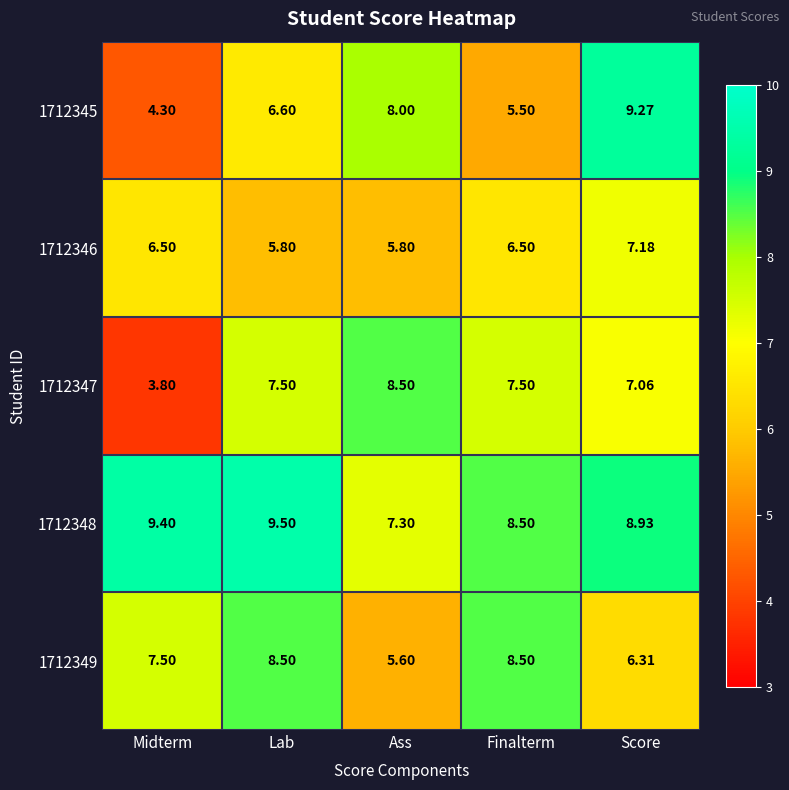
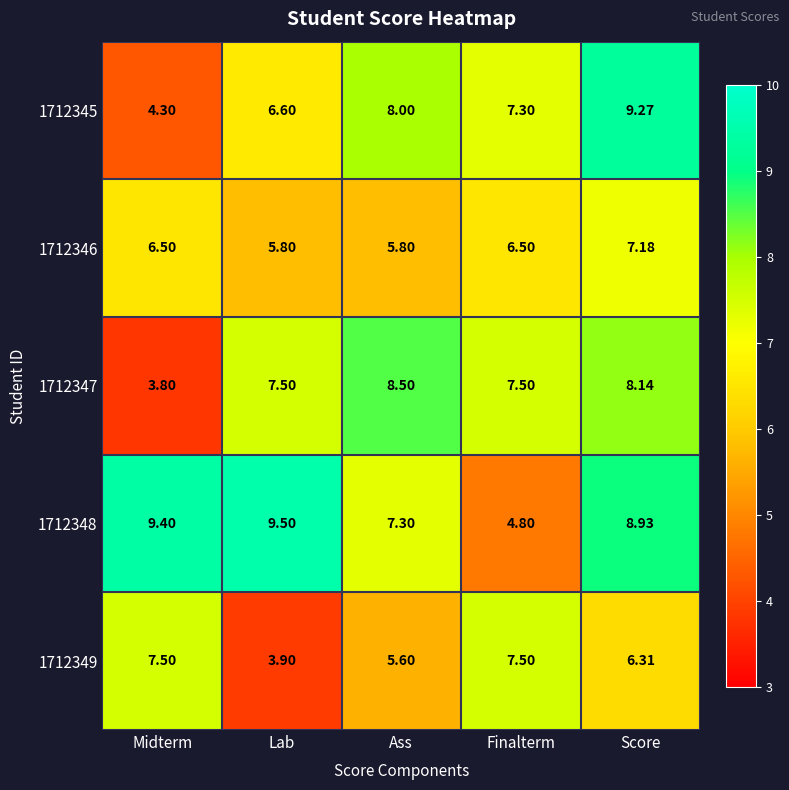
  {
    "1712345": {
      "Midterm": 4.30,
      "Lab": 6.60,
      "Ass": 8.00,
-     "Finalterm": 5.50,
+     "Finalterm": 7.30,
      "Score": 9.27
    },
    "1712346": {
      "Midterm": 6.50,
      "Lab": 5.80,
      "Ass": 5.80,
      "Finalterm": 6.50,
      "Score": 7.18
    },
    "1712347": {
      "Midterm": 3.80,
      "Lab": 7.50,
      "Ass": 8.50,
      "Finalterm": 7.50,
-     "Score": 7.06
+     "Score": 8.14
    },
    "1712348": {
      "Midterm": 9.40,
      "Lab": 9.50,
      "Ass": 7.30,
-     "Finalterm": 8.50,
+     "Finalterm": 4.80,
      "Score": 8.93
    },
    "1712349": {
      "Midterm": 7.50,
-     "Lab": 8.50,
+     "Lab": 3.90,
      "Ass": 5.60,
-     "Finalterm": 8.50,
+     "Finalterm": 7.50,
      "Score": 6.31
    }
  }
